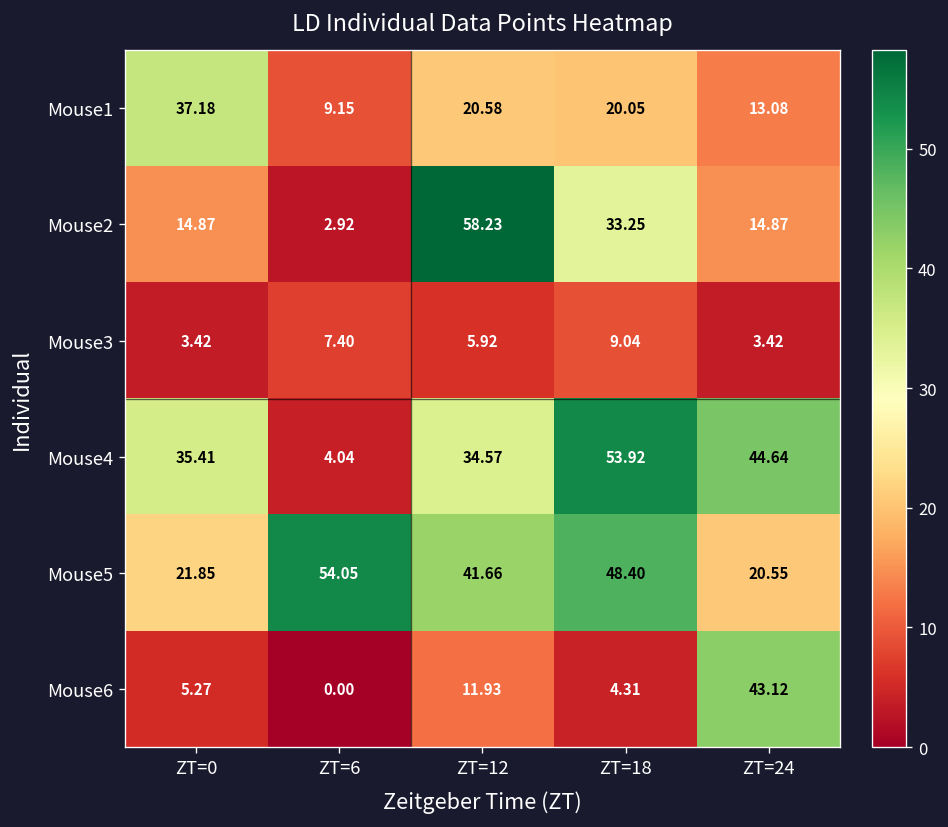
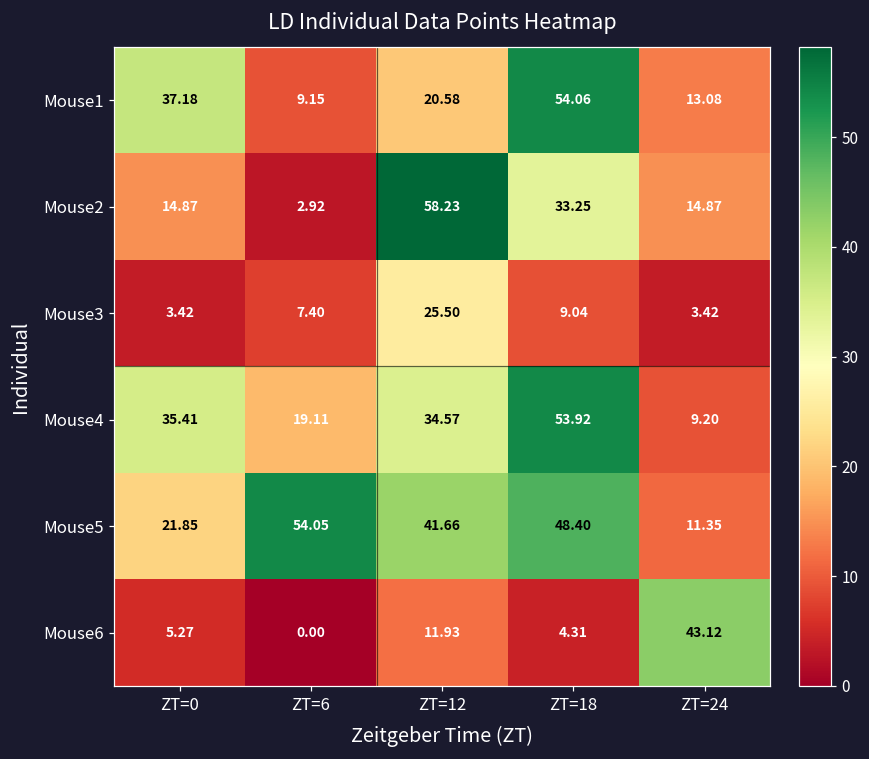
  {
    "Mouse1": {
      "ZT=0": 37.18,
      "ZT=6": 9.15,
      "ZT=12": 20.58,
-     "ZT=18": 20.05,
+     "ZT=18": 54.06,
      "ZT=24": 13.08
    },
    "Mouse2": {
      "ZT=0": 14.87,
      "ZT=6": 2.92,
      "ZT=12": 58.23,
      "ZT=18": 33.25,
      "ZT=24": 14.87
    },
    "Mouse3": {
      "ZT=0": 3.42,
      "ZT=6": 7.40,
-     "ZT=12": 5.92,
+     "ZT=12": 25.50,
      "ZT=18": 9.04,
      "ZT=24": 3.42
    },
    "Mouse4": {
      "ZT=0": 35.41,
-     "ZT=6": 4.04,
+     "ZT=6": 19.11,
      "ZT=12": 34.57,
      "ZT=18": 53.92,
-     "ZT=24": 44.64
+     "ZT=24": 9.20
    },
    "Mouse5": {
      "ZT=0": 21.85,
      "ZT=6": 54.05,
      "ZT=12": 41.66,
      "ZT=18": 48.40,
-     "ZT=24": 20.55
+     "ZT=24": 11.35
    },
    "Mouse6": {
      "ZT=0": 5.27,
      "ZT=6": 0.00,
      "ZT=12": 11.93,
      "ZT=18": 4.31,
      "ZT=24": 43.12
    }
  }
